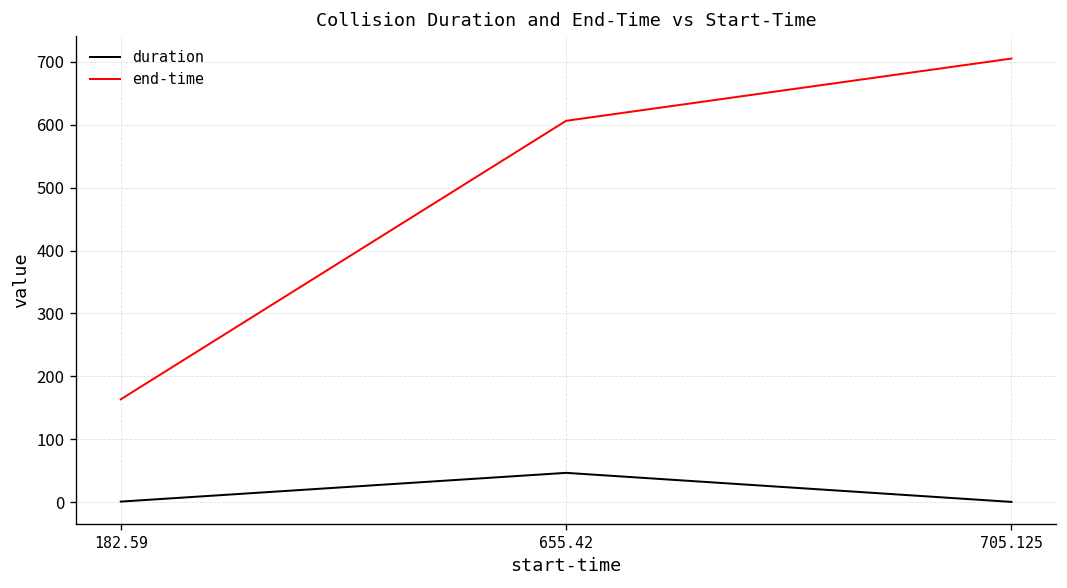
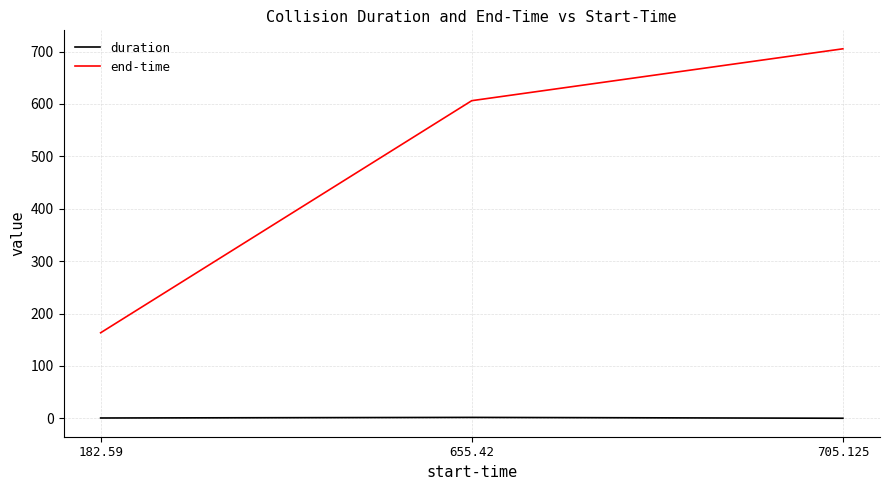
  {
    "duration": {
      "182.59": 0,
-     "655.42": 50,
+     "655.42": 0,
      "705.125": 0
    },
    "end-time": {
      "182.59": 160,
      "655.42": 610,
      "705.125": 710
    }
  }
